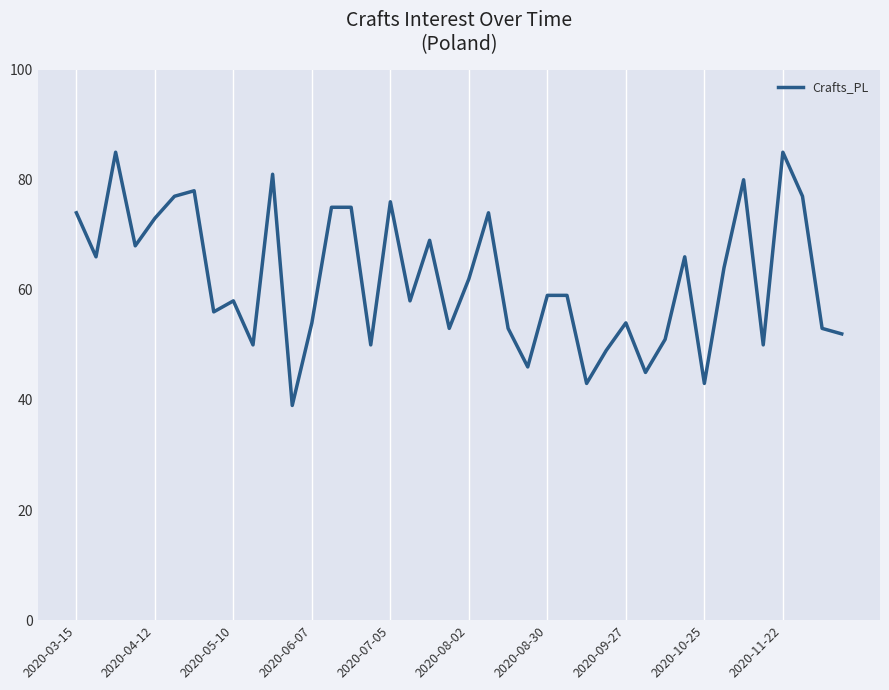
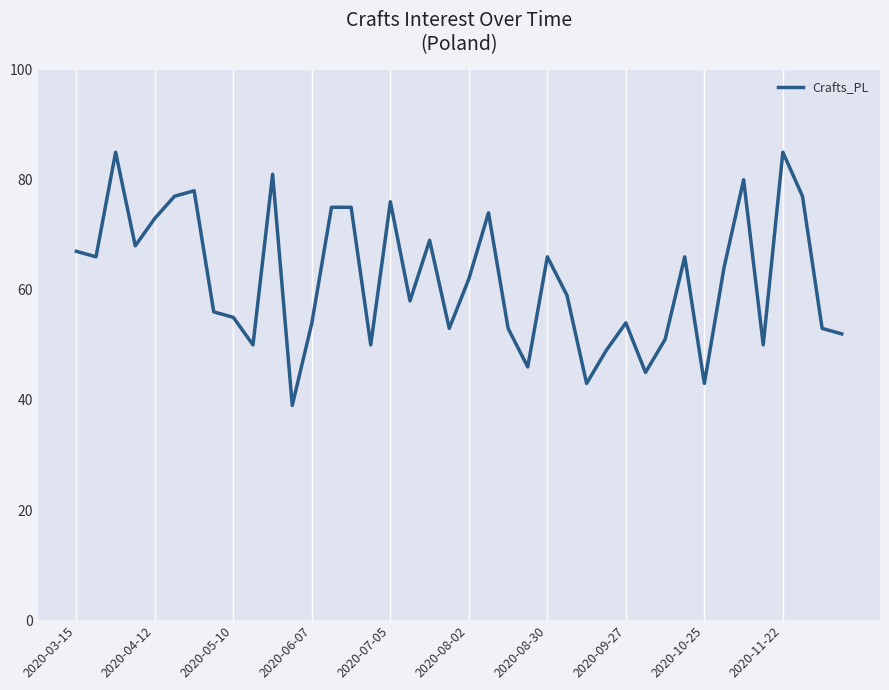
  {
-   "2020-03-15": 74,
+   "2020-03-15": 67,
    "2020-04-12": 73,
-   "2020-05-10": 58,
+   "2020-05-10": 55,
    "2020-06-07": 54,
    "2020-07-05": 76,
    "2020-08-02": 62,
-   "2020-08-30": 59,
+   "2020-08-30": 66,
    "2020-09-27": 54,
    "2020-10-25": 43,
    "2020-11-22": 85
  }
